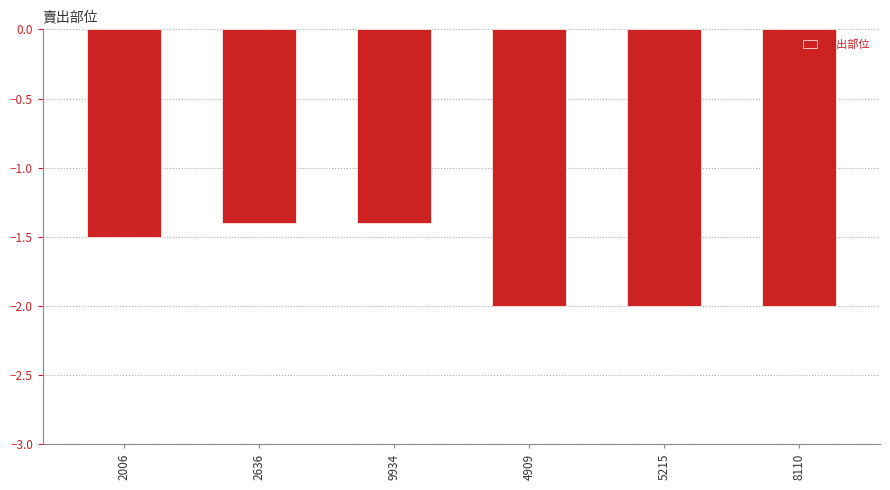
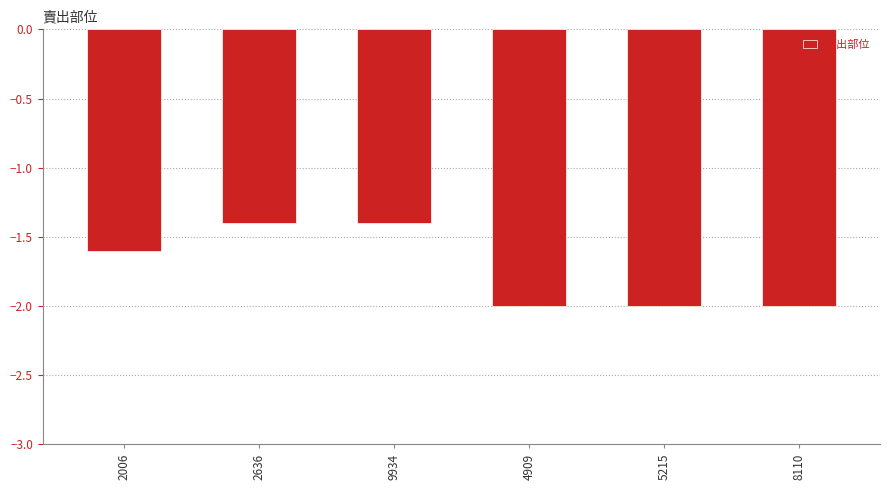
  {
-   "2006": -1.5,
+   "2006": -1.6,
    "2636": -1.4,
    "9934": -1.4,
    "4909": -2.0,
    "5215": -2.0,
    "8110": -2.0
  }
